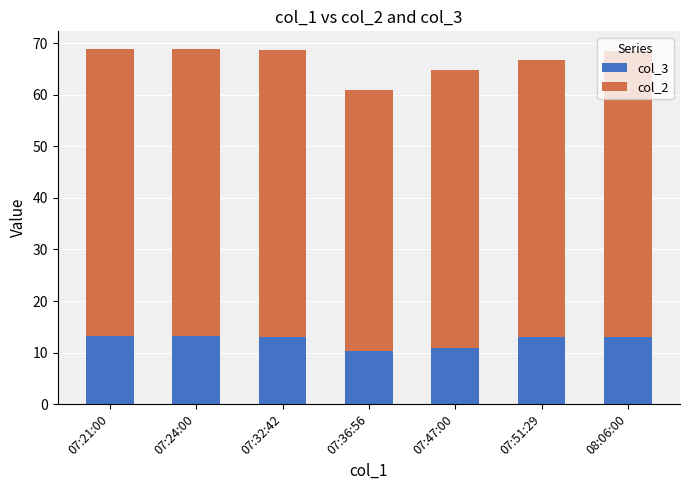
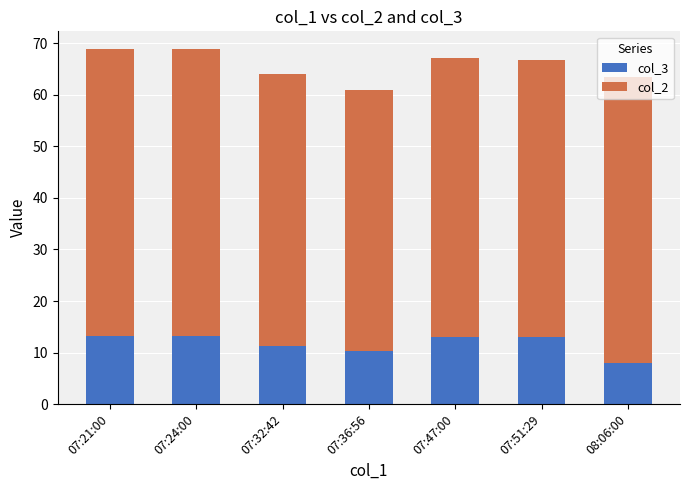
  {
    "col_3": {
      "07:21:00": 13,
      "07:24:00": 13,
-     "07:32:42": 13,
+     "07:32:42": 11,
      "07:36:56": 10,
-     "07:47:00": 11,
+     "07:47:00": 13,
      "07:51:29": 13,
-     "08:06:00": 13
+     "08:06:00": 8
    },
    "col_2": {
      "07:21:00": 56,
      "07:24:00": 56,
-     "07:32:42": 56,
+     "07:32:42": 53,
      "07:36:56": 51,
      "07:47:00": 54,
      "07:51:29": 54
    }
  }
